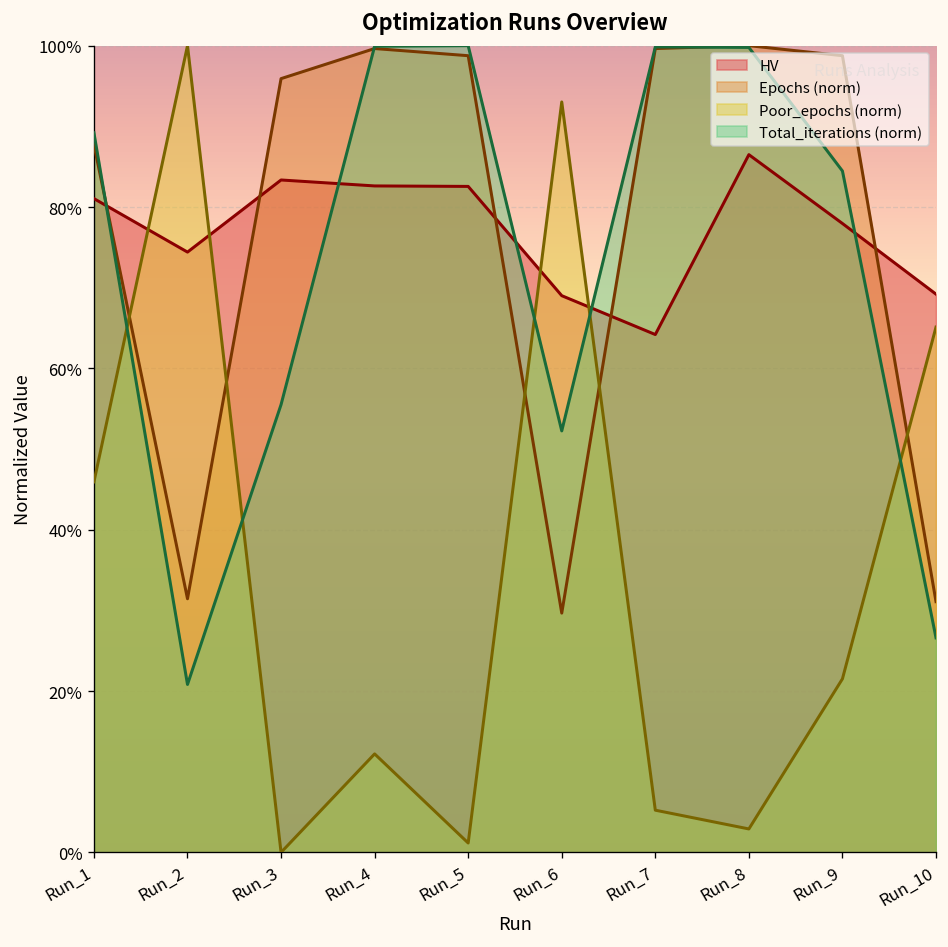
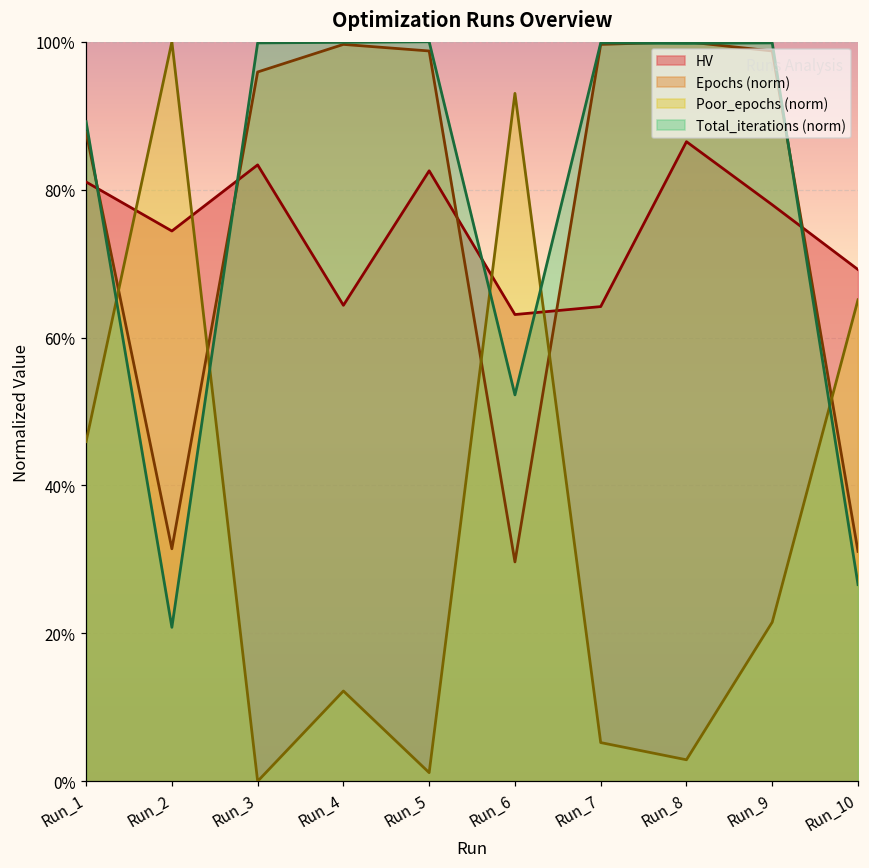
  {
    "HV": {
      "Run_1": "81%",
      "Run_2": "74%",
      "Run_3": "83%",
-     "Run_4": "83%",
+     "Run_4": "64%",
      "Run_5": "83%",
-     "Run_6": "69%",
+     "Run_6": "63%",
      "Run_7": "64%",
      "Run_8": "86%",
      "Run_9": "78%",
      "Run_10": "69%"
    },
    "Total_iterations (norm)": {
      "Run_1": "89%",
      "Run_2": "21%",
-     "Run_3": "56%",
+     "Run_3": "100%",
      "Run_5": "100%",
      "Run_6": "52%",
-     "Run_9": "84%",
+     "Run_9": "100%",
      "Run_10": "27%"
    }
  }
